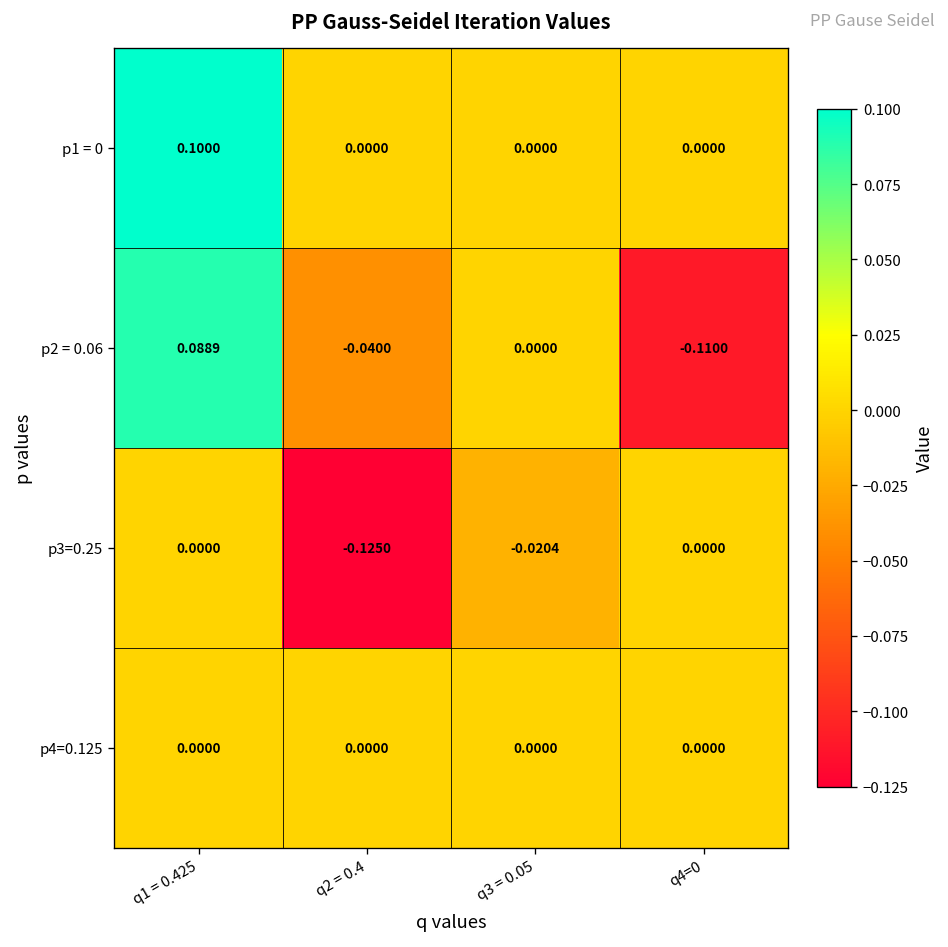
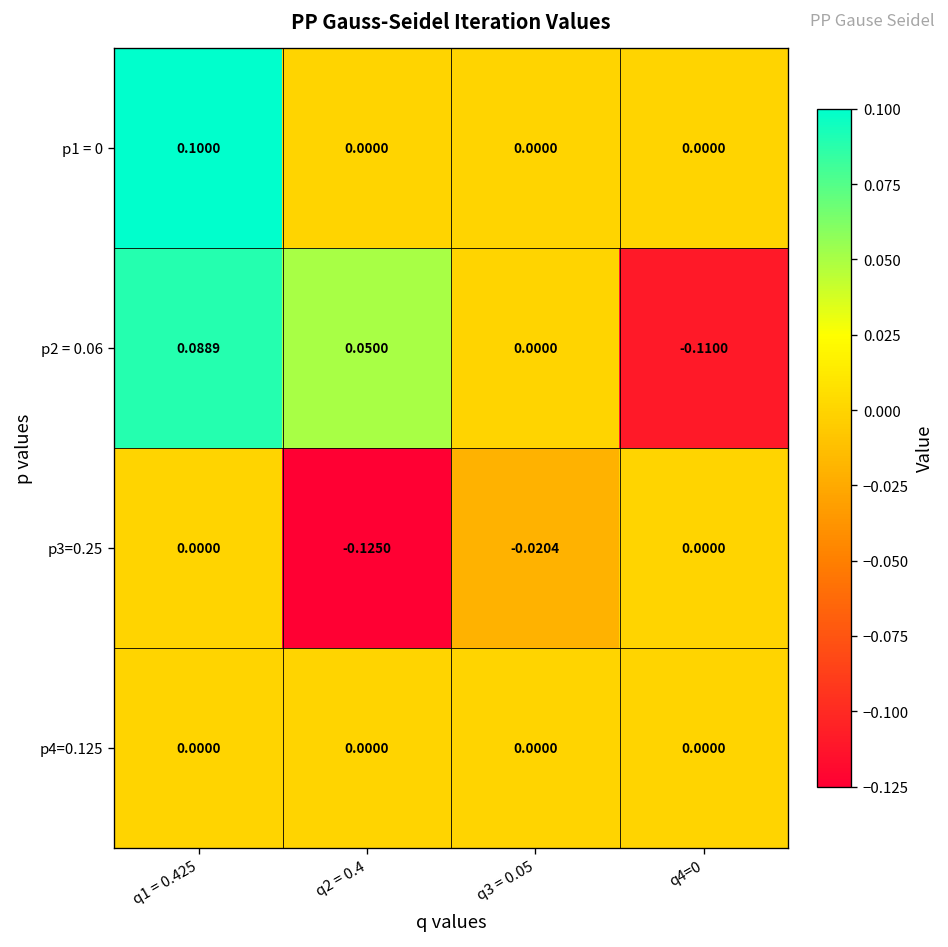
  {
    "p1 = 0": {
      "q1 = 0.425": 0.1000,
      "q2 = 0.4": 0.0000,
      "q3 = 0.05": 0.0000,
      "q4=0": 0.0000
    },
    "p2 = 0.06": {
      "q1 = 0.425": 0.0889,
-     "q2 = 0.4": -0.0400,
+     "q2 = 0.4": 0.0500,
      "q3 = 0.05": 0.0000,
      "q4=0": -0.1100
    },
    "p3=0.25": {
      "q1 = 0.425": 0.0000,
      "q2 = 0.4": -0.1250,
      "q3 = 0.05": -0.0204,
      "q4=0": 0.0000
    },
    "p4=0.125": {
      "q1 = 0.425": 0.0000,
      "q2 = 0.4": 0.0000,
      "q3 = 0.05": 0.0000,
      "q4=0": 0.0000
    }
  }
